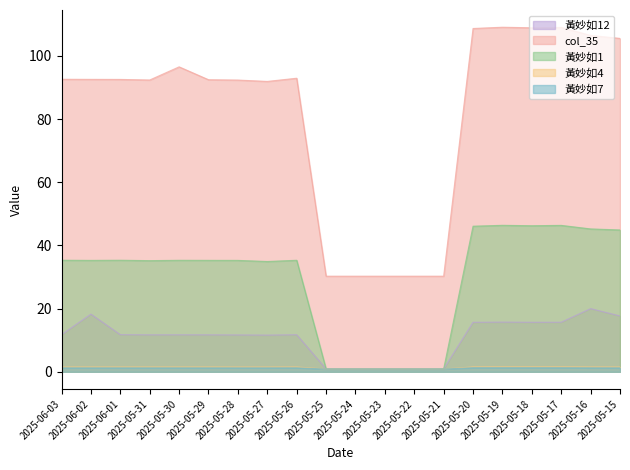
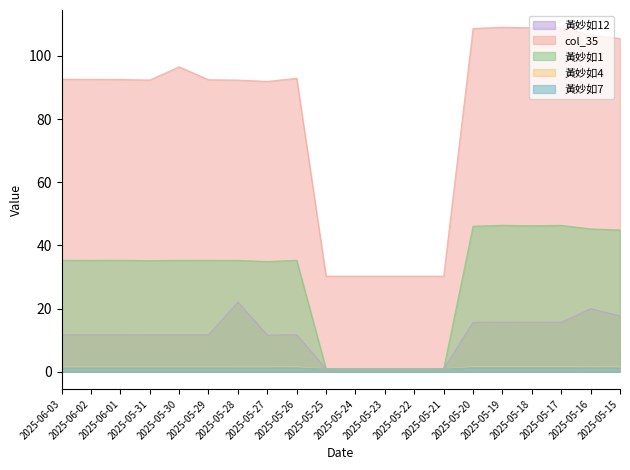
  {
    "黃妙如12": {
      "2025-06-03": 12,
-     "2025-06-02": 18,
+     "2025-06-02": 12,
      "2025-06-01": 12,
      "2025-05-31": 12,
      "2025-05-30": 12,
      "2025-05-29": 12,
-     "2025-05-28": 12,
+     "2025-05-28": 22,
      "2025-05-27": 12,
      "2025-05-26": 12,
      "2025-05-20": 16,
      "2025-05-19": 16,
      "2025-05-18": 16,
      "2025-05-17": 16,
      "2025-05-16": 20,
      "2025-05-15": 18
    }
  }
